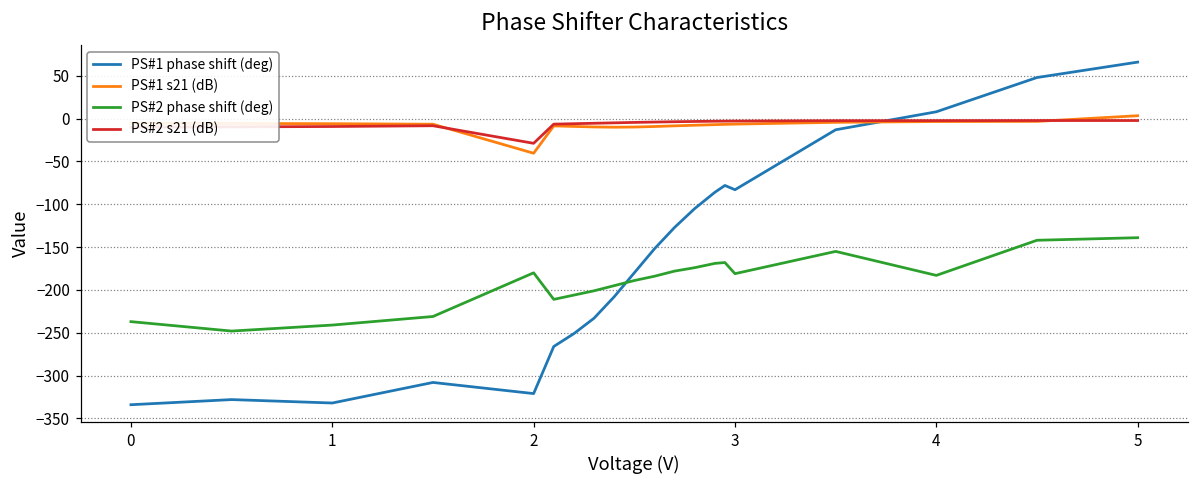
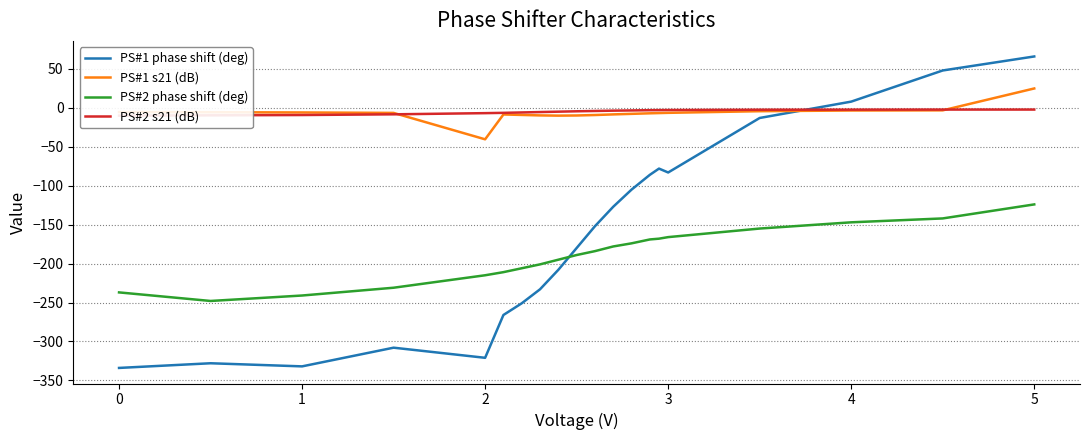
  {
    "PS#1 phase shift (deg)": {
      "0": -330,
      "1": -330,
      "2": -320,
      "3": -80,
      "4": 10,
      "5": 70
    },
    "PS#1 s21 (dB)": {
      "1": -10,
      "2": -40,
      "3": -10,
-     "5": 0
+     "5": 20
    },
    "PS#2 phase shift (deg)": {
      "0": -240,
      "1": -240,
-     "2": -180,
-     "3": -180,
-     "4": -180,
-     "5": -140
+     "2": -220,
+     "3": -170,
+     "4": -150,
+     "5": -120
    },
    "PS#2 s21 (dB)": {
      "1": -10,
-     "2": -30,
+     "2": -10,
      "3": 0,
      "5": 0
    }
  }
